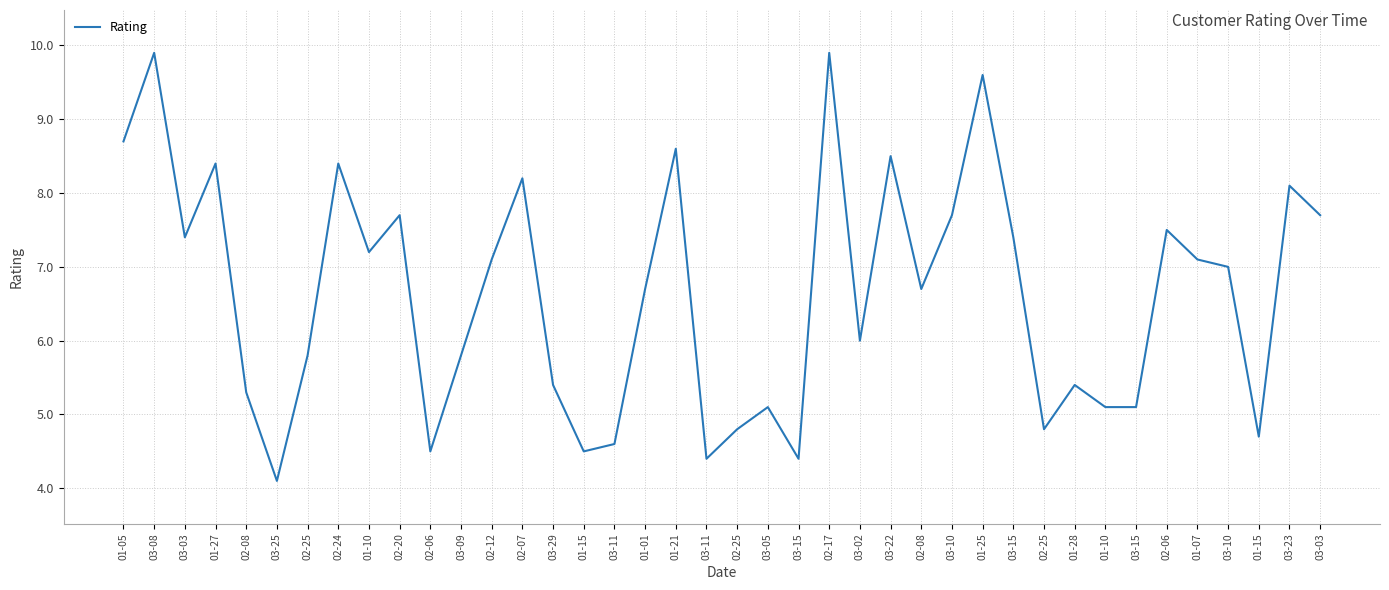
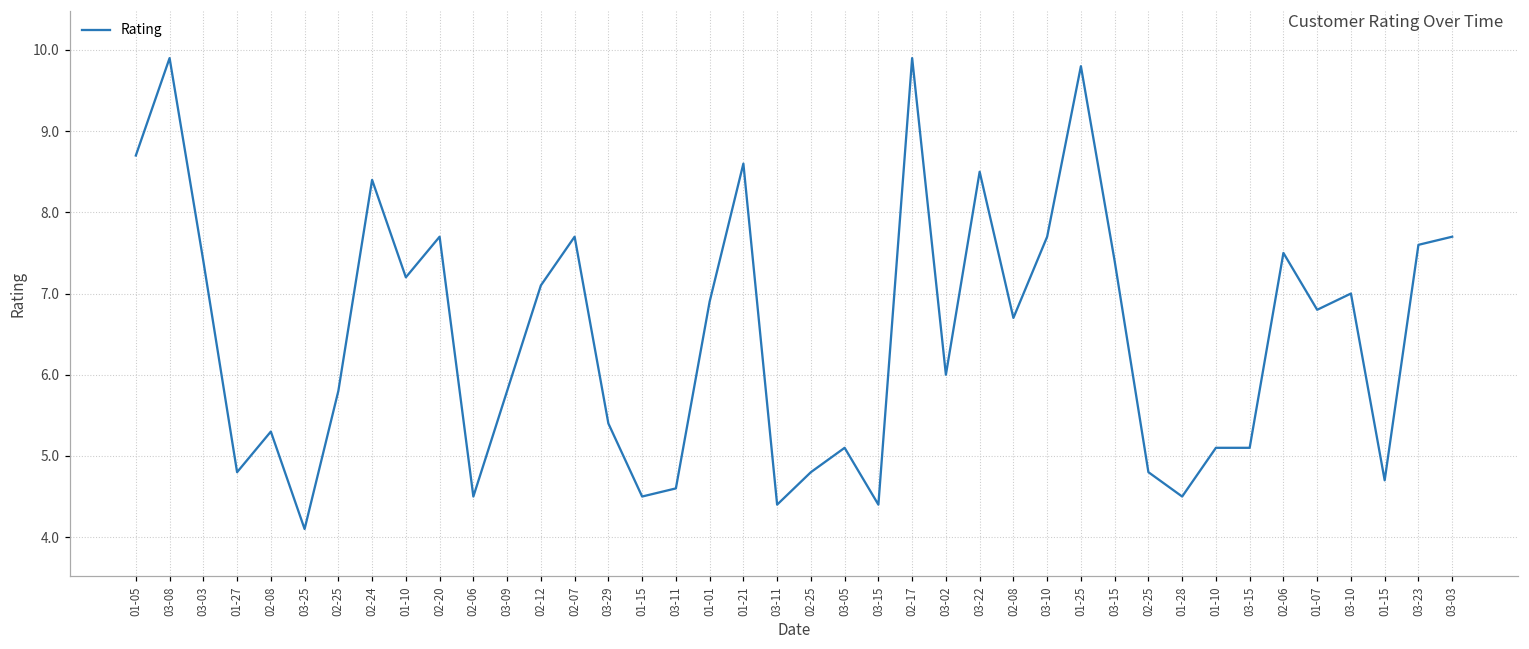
  {
    "01-05": 8.7,
    "03-08": 9.9,
-   "01-27": 8.4,
+   "01-27": 4.8,
    "03-25": 4.1,
    "02-24": 8.4,
    "02-20": 7.7,
    "03-09": 5.8,
    "02-12": 7.1,
-   "02-07": 8.2,
+   "02-07": 7.7,
    "03-29": 5.4,
-   "01-01": 6.7,
+   "01-01": 6.9,
    "01-21": 8.6,
    "03-05": 5.1,
    "02-17": 9.9,
    "03-02": 6.0,
    "03-22": 8.5,
-   "01-25": 9.6,
-   "01-28": 5.4,
-   "01-07": 7.1,
-   "03-23": 8.1
+   "01-25": 9.8,
+   "01-28": 4.5,
+   "01-07": 6.8,
+   "03-23": 7.6
  }
